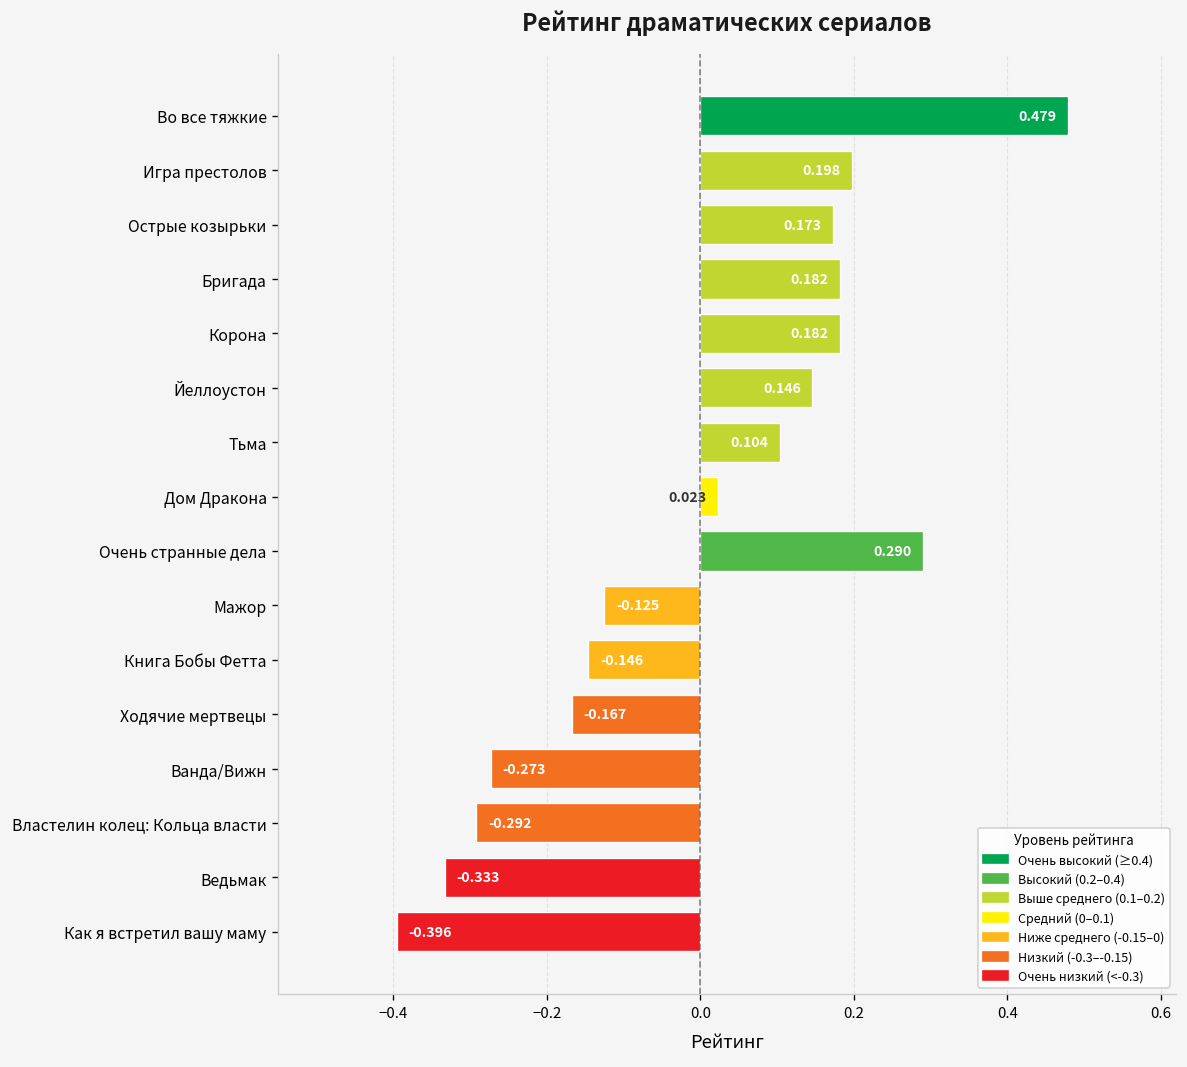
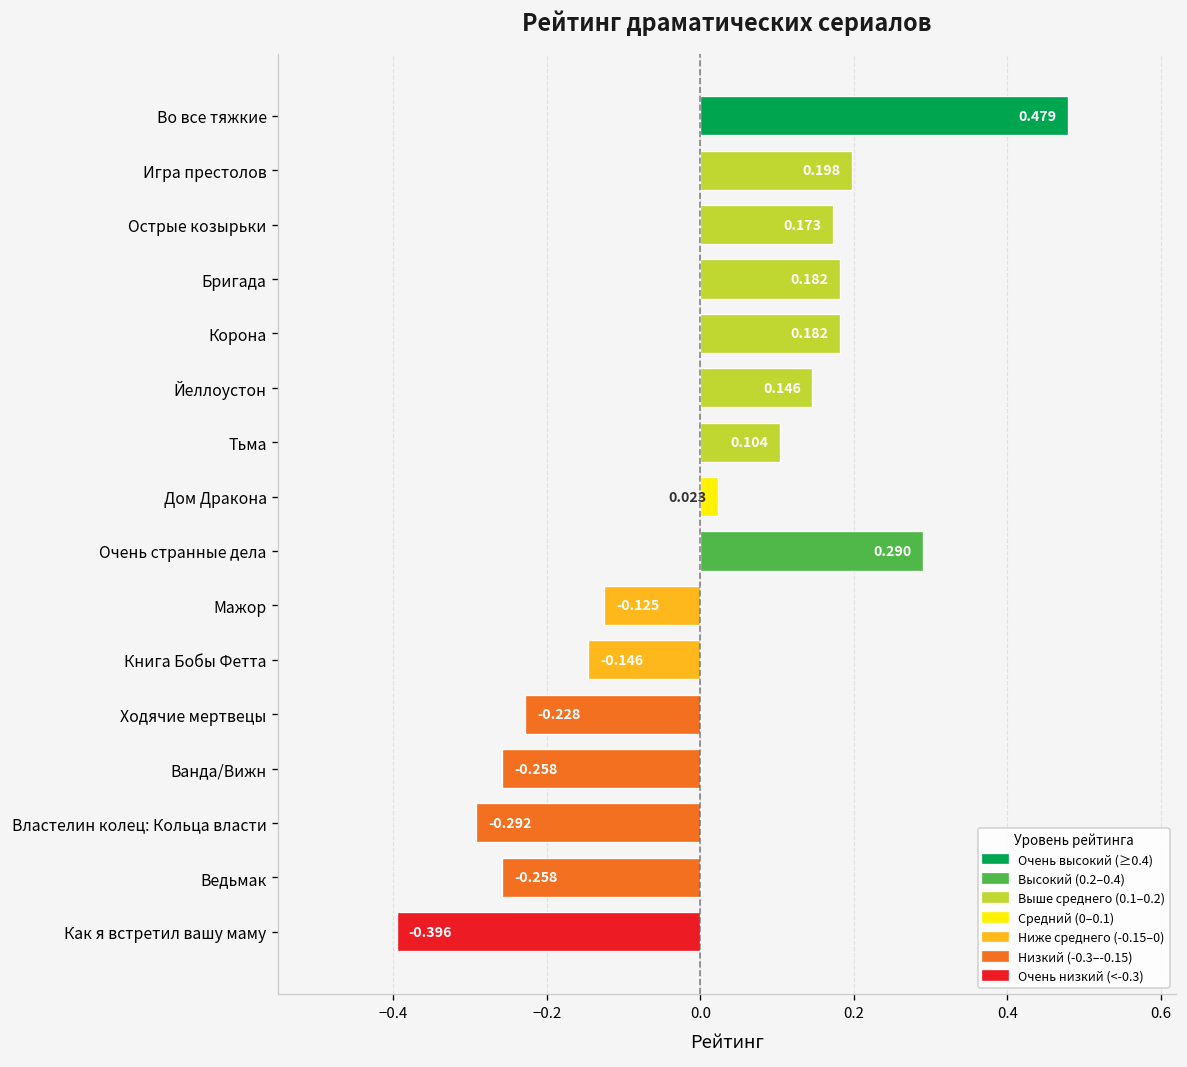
  {
    "Во все тяжкие": 0.479,
    "Игра престолов": 0.198,
    "Острые козырьки": 0.173,
    "Бригада": 0.182,
    "Корона": 0.182,
    "Йеллоустон": 0.146,
    "Тьма": 0.104,
    "Дом Дракона": 0.023,
    "Очень странные дела": 0.290,
    "Мажор": -0.125,
    "Книга Бобы Фетта": -0.146,
-   "Ходячие мертвецы": -0.167,
-   "Ванда/Вижн": -0.273,
+   "Ходячие мертвецы": -0.228,
+   "Ванда/Вижн": -0.258,
    "Властелин колец: Кольца власти": -0.292,
-   "Ведьмак": -0.333,
+   "Ведьмак": -0.258,
    "Как я встретил вашу маму": -0.396
  }
